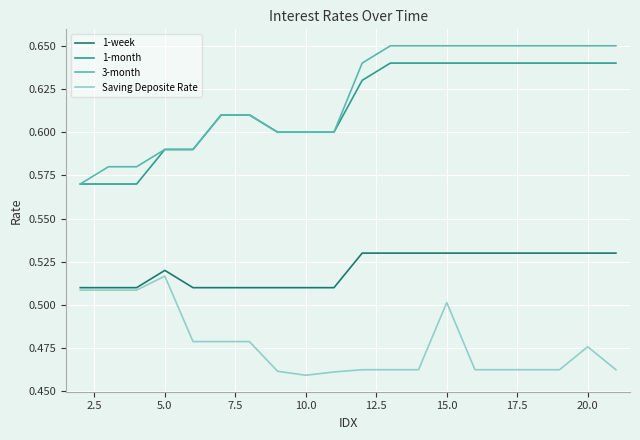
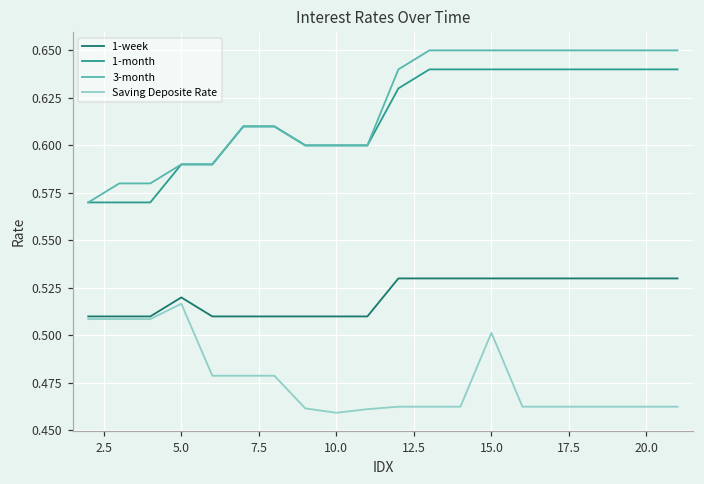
  {
    "3-month": {
      "15.0": 0.650,
      "20.0": 0.650
    },
    "Saving Deposite Rate": {
      "5.0": 0.517,
      "10.0": 0.459,
      "15.0": 0.501,
-     "20.0": 0.476
+     "20.0": 0.463
    }
  }
